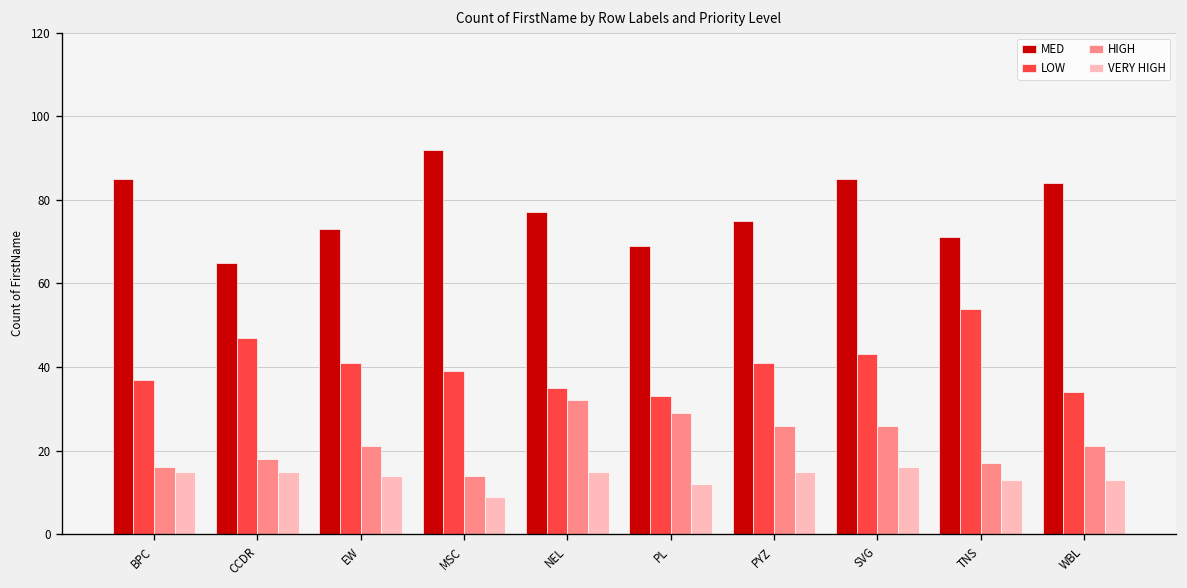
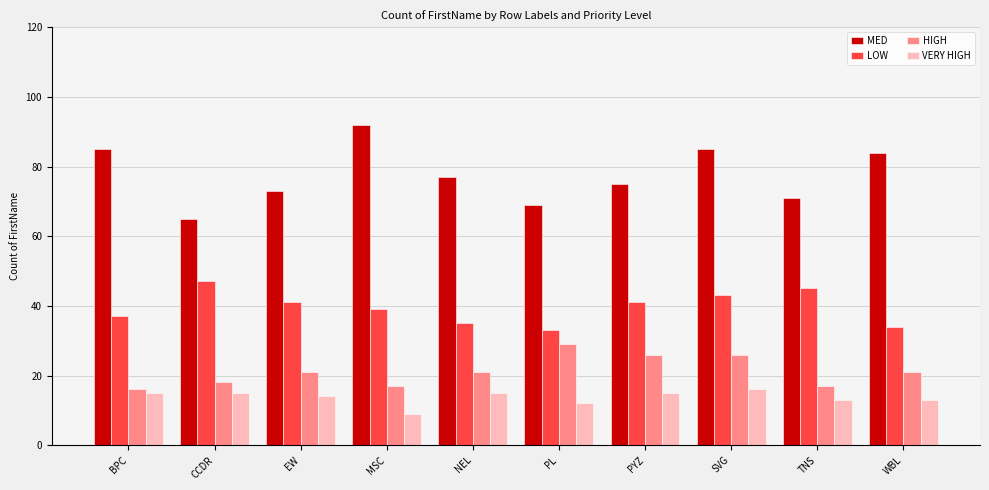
  {
    "MED": {
      "BPC": 85,
      "CCDR": 65,
      "EW": 73,
      "MSC": 92,
      "NEL": 77,
      "PL": 69,
      "PYZ": 75,
      "SVG": 85,
      "TNS": 71,
      "WBL": 84
    },
    "LOW": {
      "BPC": 37,
      "CCDR": 47,
      "EW": 41,
      "MSC": 39,
      "NEL": 35,
      "PL": 33,
      "PYZ": 41,
      "SVG": 43,
-     "TNS": 54,
+     "TNS": 45,
      "WBL": 34
    },
    "HIGH": {
      "BPC": 16,
      "CCDR": 18,
      "EW": 21,
-     "MSC": 14,
-     "NEL": 32,
+     "MSC": 17,
+     "NEL": 21,
      "PL": 29,
      "PYZ": 26,
      "SVG": 26,
      "TNS": 17,
      "WBL": 21
    },
    "VERY HIGH": {
      "BPC": 15,
      "CCDR": 15,
      "EW": 14,
      "MSC": 9,
      "NEL": 15,
      "PL": 12,
      "PYZ": 15,
      "SVG": 16,
      "TNS": 13,
      "WBL": 13
    }
  }
